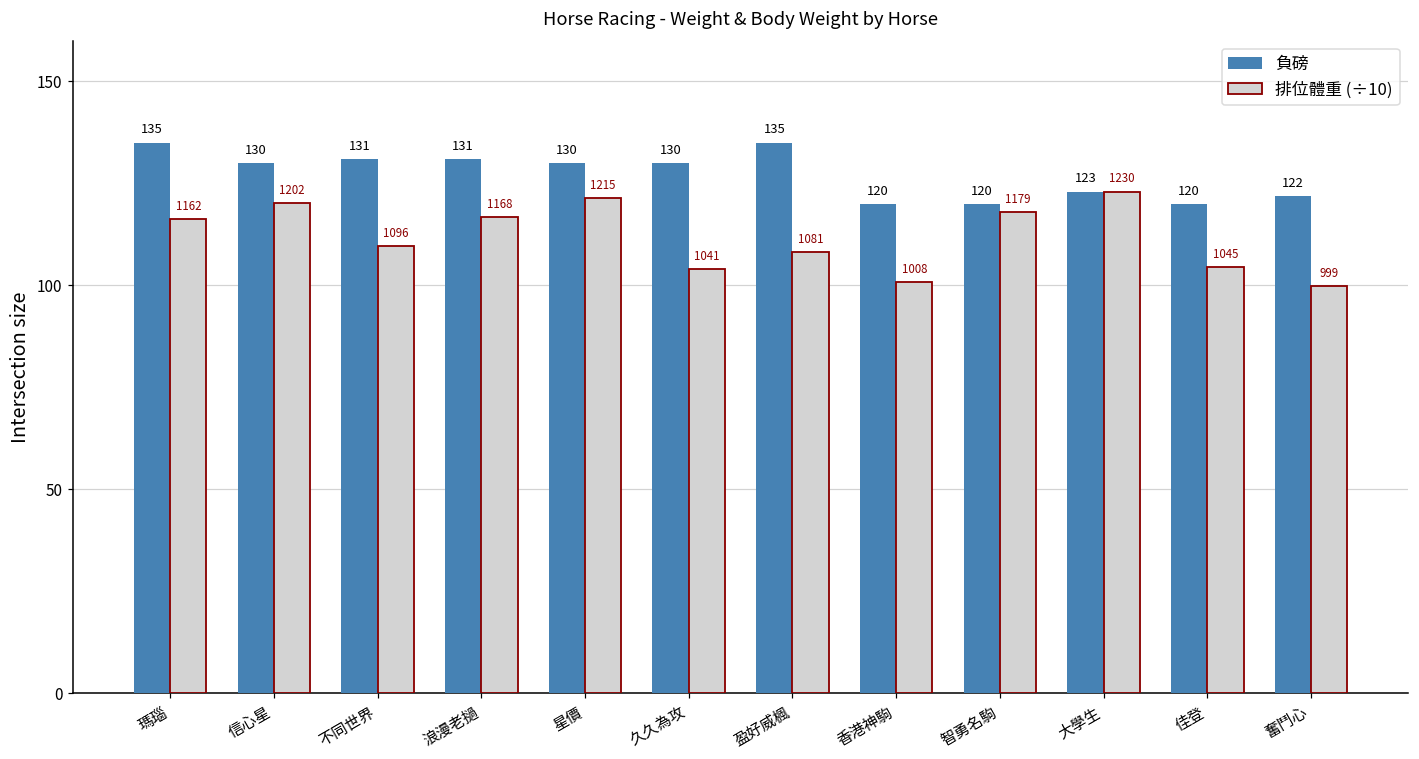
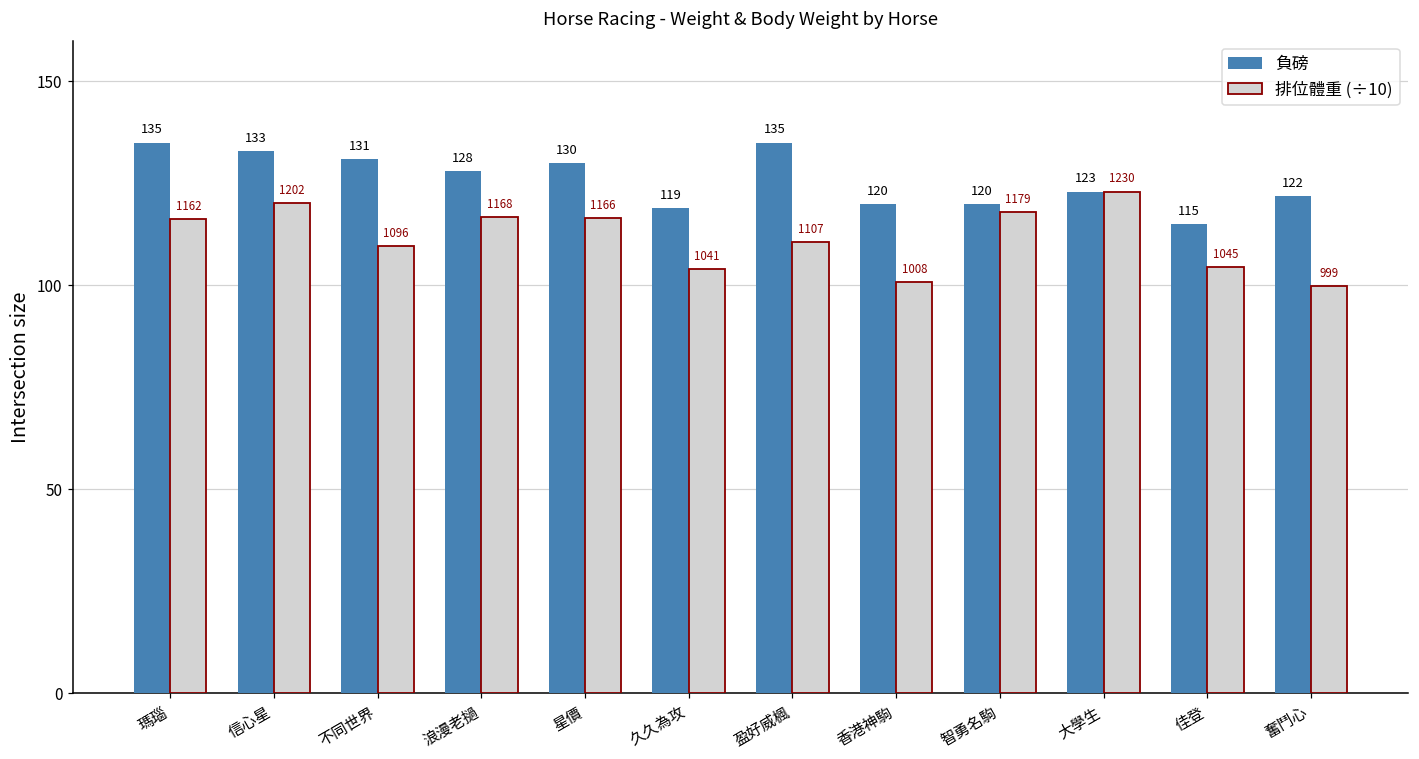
  {
    "負磅": {
      "瑪瑙": 135,
-     "信心星": 130,
+     "信心星": 133,
      "不同世界": 131,
-     "浪漫老撾": 131,
+     "浪漫老撾": 128,
      "星價": 130,
-     "久久為攻": 130,
+     "久久為攻": 119,
      "盈好威楓": 135,
      "香港神駒": 120,
      "智勇名駒": 120,
      "大學生": 123,
-     "佳登": 120,
+     "佳登": 115,
      "奮鬥心": 122
    },
    "排位體重 (÷10)": {
-     "星價": 1215,
-     "盈好威楓": 1081
+     "星價": 1166,
+     "盈好威楓": 1107
    }
  }
